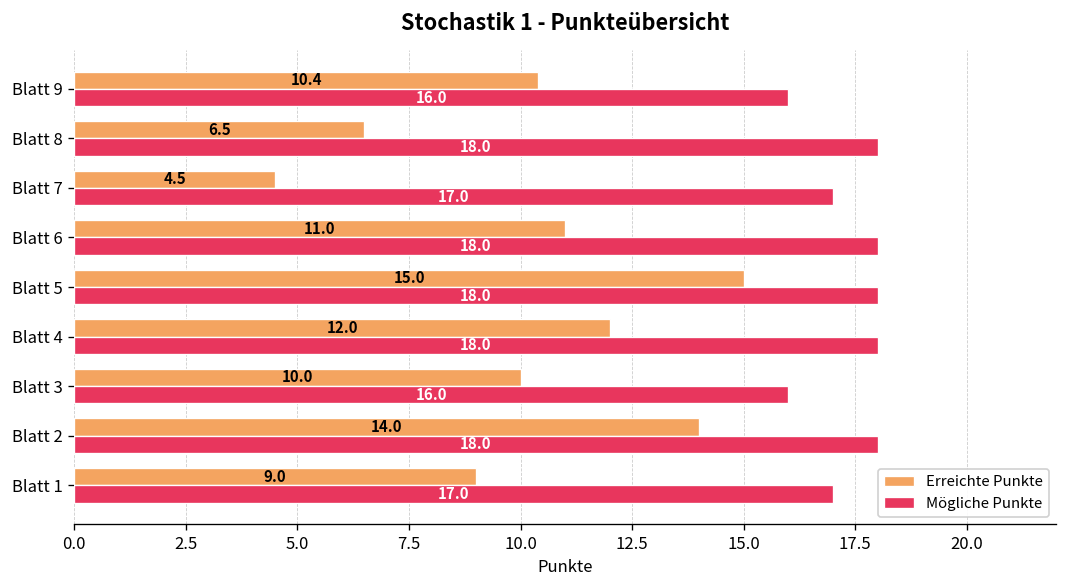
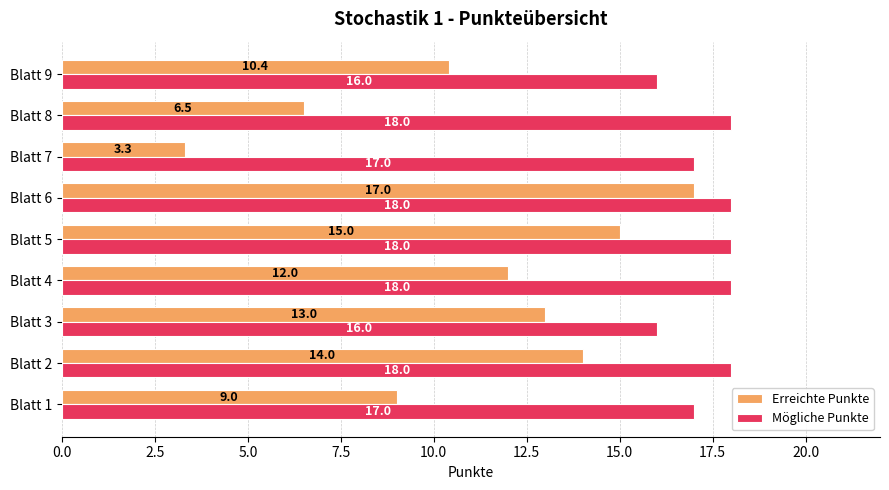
  {
    "Erreichte Punkte": {
      "Blatt 9": 10.4,
      "Blatt 8": 6.5,
-     "Blatt 7": 4.5,
-     "Blatt 6": 11.0,
+     "Blatt 7": 3.3,
+     "Blatt 6": 17.0,
      "Blatt 5": 15.0,
      "Blatt 4": 12.0,
-     "Blatt 3": 10.0,
+     "Blatt 3": 13.0,
      "Blatt 2": 14.0,
      "Blatt 1": 9.0
    },
    "Mögliche Punkte": {
      "Blatt 9": 16.0,
      "Blatt 8": 18.0,
      "Blatt 7": 17.0,
      "Blatt 6": 18.0,
      "Blatt 5": 18.0,
      "Blatt 4": 18.0,
      "Blatt 3": 16.0,
      "Blatt 2": 18.0,
      "Blatt 1": 17.0
    }
  }
